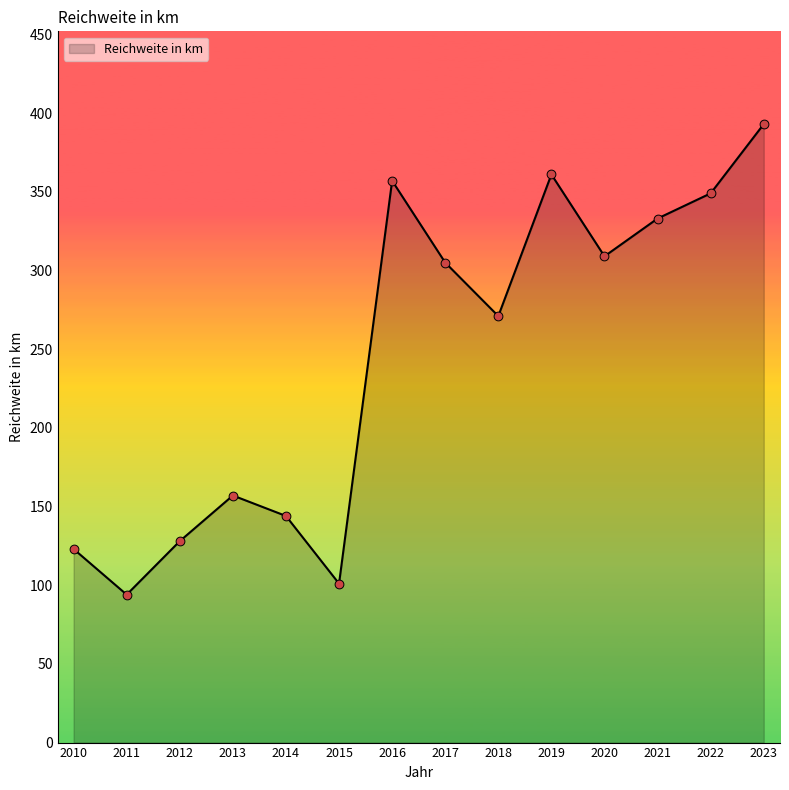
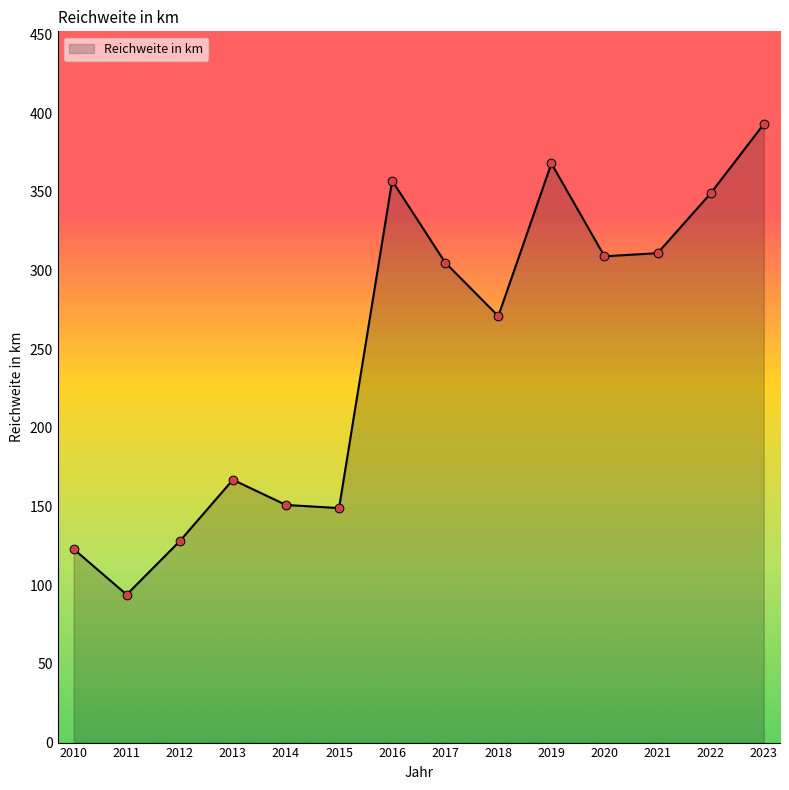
  {
    "2010": 123,
    "2011": 94,
    "2012": 128,
-   "2013": 157,
-   "2014": 144,
-   "2015": 101,
+   "2013": 167,
+   "2014": 151,
+   "2015": 149,
    "2016": 357,
    "2017": 305,
    "2018": 271,
-   "2019": 361,
+   "2019": 368,
    "2020": 309,
-   "2021": 333,
+   "2021": 311,
    "2022": 349,
    "2023": 393
  }
